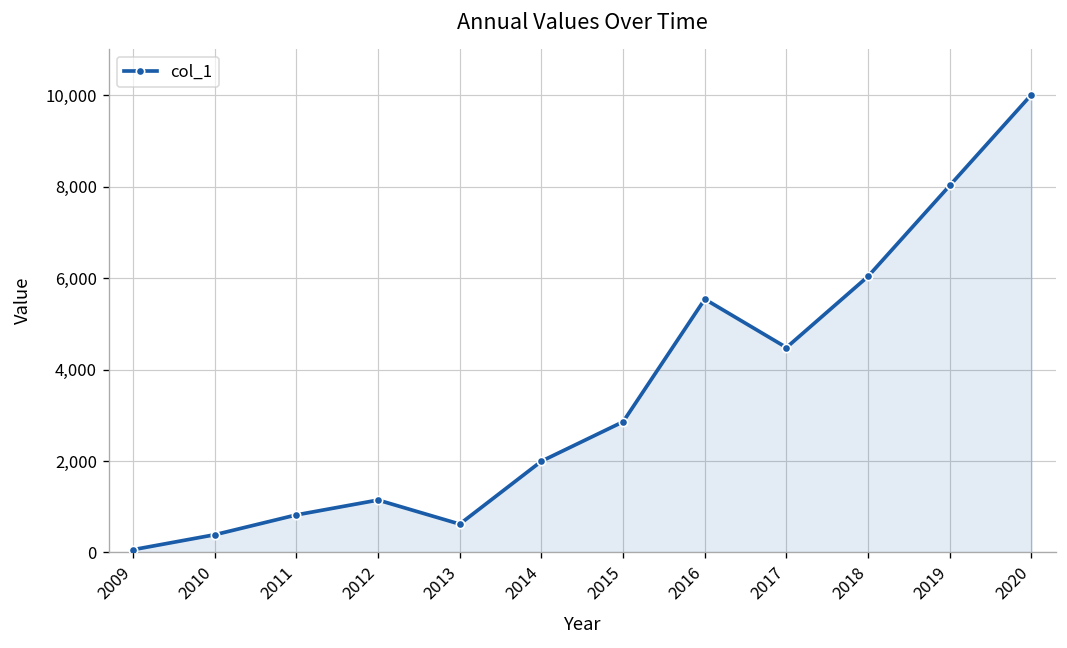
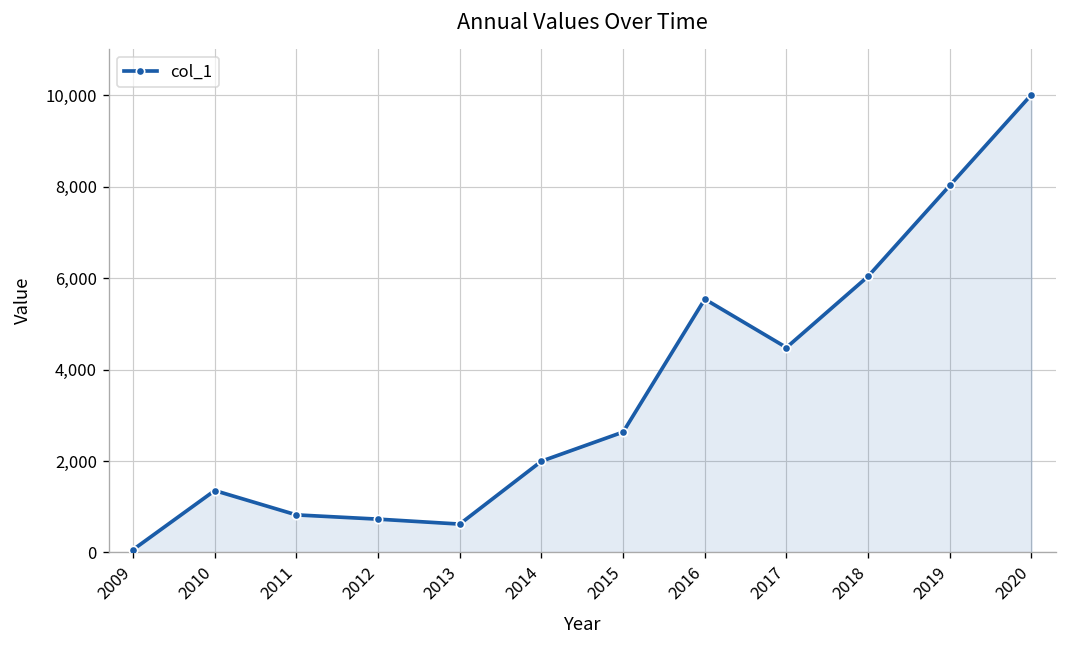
  {
    "2009": "100",
-   "2010": "400",
+   "2010": "1,400",
    "2011": "800",
-   "2012": "1,100",
+   "2012": "700",
    "2013": "600",
    "2014": "2,000",
-   "2015": "2,900",
+   "2015": "2,600",
    "2016": "5,500",
    "2017": "4,500",
    "2018": "6,000",
    "2019": "8,000",
    "2020": "10,000"
  }
